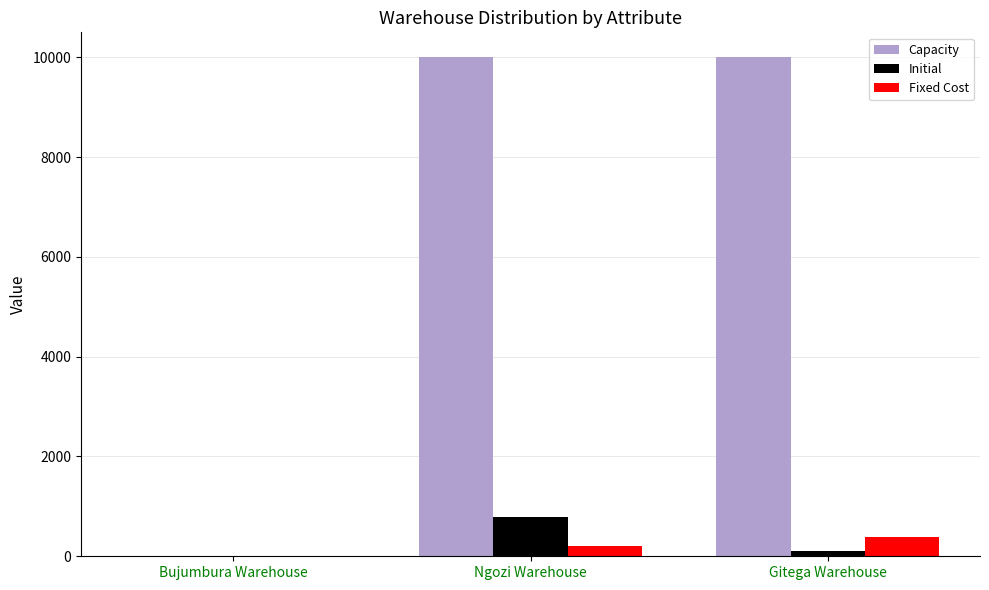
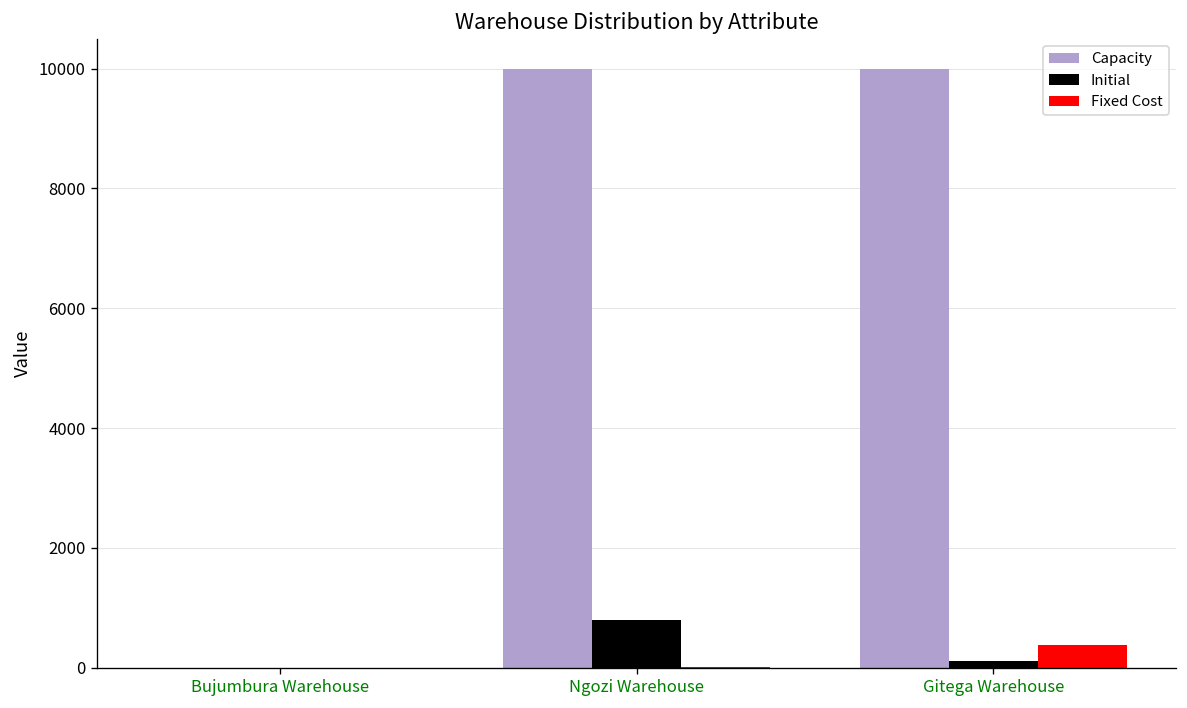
  {
    "Capacity": {
      "Bujumbura Warehouse": 0,
      "Ngozi Warehouse": 10000,
      "Gitega Warehouse": 10000
    },
    "Initial": {
      "Bujumbura Warehouse": 0,
      "Ngozi Warehouse": 800,
      "Gitega Warehouse": 100
    },
    "Fixed Cost": {
      "Bujumbura Warehouse": 0,
-     "Ngozi Warehouse": 200,
+     "Ngozi Warehouse": 0,
      "Gitega Warehouse": 400
    }
  }
